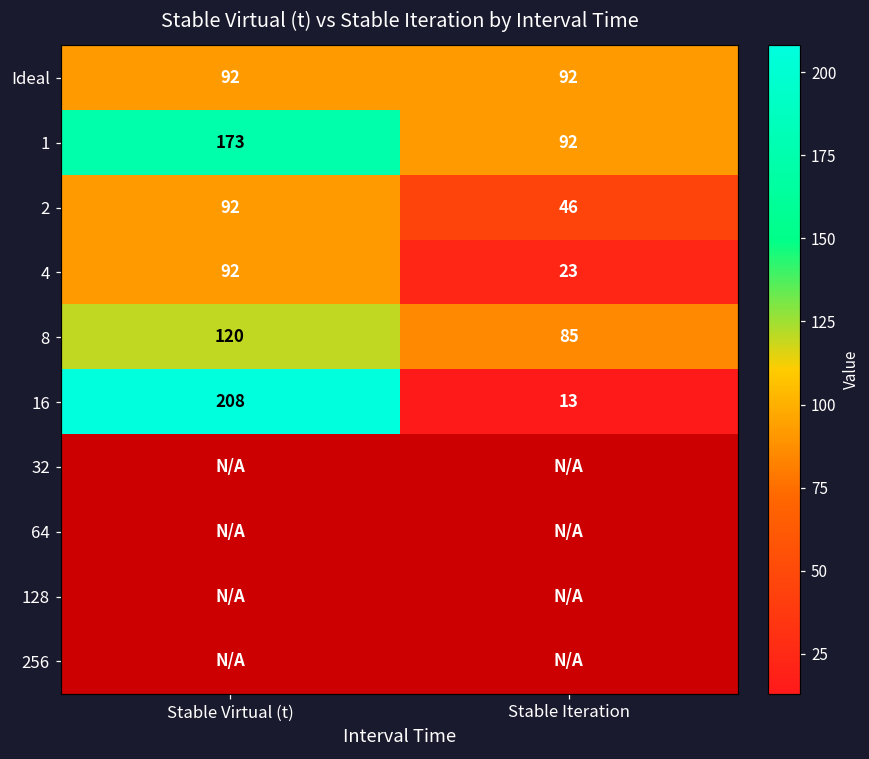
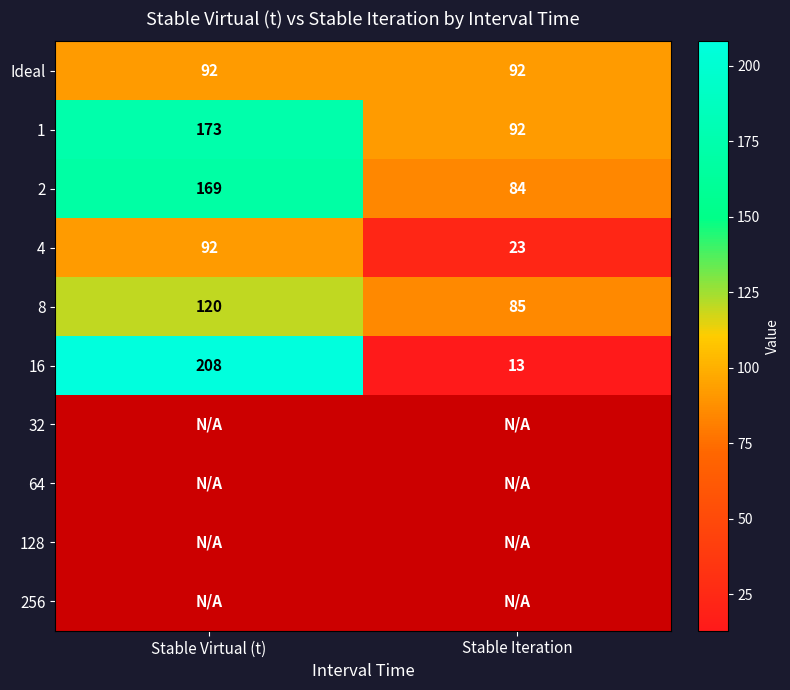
  {
    "Ideal": {
      "Stable Virtual (t)": 92,
      "Stable Iteration": 92
    },
    "1": {
      "Stable Virtual (t)": 173,
      "Stable Iteration": 92
    },
    "2": {
-     "Stable Virtual (t)": 92,
-     "Stable Iteration": 46
+     "Stable Virtual (t)": 169,
+     "Stable Iteration": 84
    },
    "4": {
      "Stable Virtual (t)": 92,
      "Stable Iteration": 23
    },
    "8": {
      "Stable Virtual (t)": 120,
      "Stable Iteration": 85
    },
    "16": {
      "Stable Virtual (t)": 208,
      "Stable Iteration": 13
    }
  }
